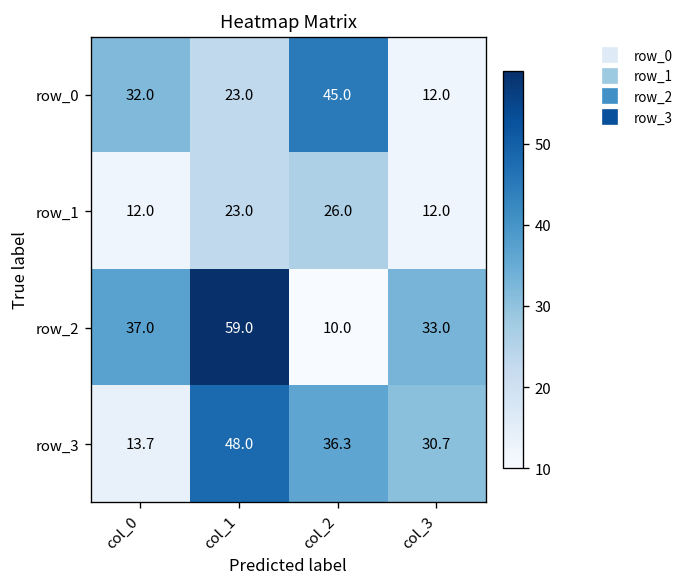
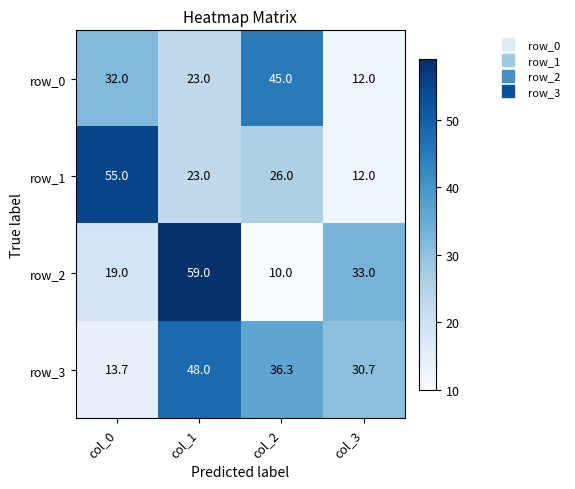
  {
    "row_0": {
      "col_0": 32.0,
      "col_1": 23.0,
      "col_2": 45.0,
      "col_3": 12.0
    },
    "row_1": {
-     "col_0": 12.0,
+     "col_0": 55.0,
      "col_1": 23.0,
      "col_2": 26.0,
      "col_3": 12.0
    },
    "row_2": {
-     "col_0": 37.0,
+     "col_0": 19.0,
      "col_1": 59.0,
      "col_2": 10.0,
      "col_3": 33.0
    },
    "row_3": {
      "col_0": 13.7,
      "col_1": 48.0,
      "col_2": 36.3,
      "col_3": 30.7
    }
  }
